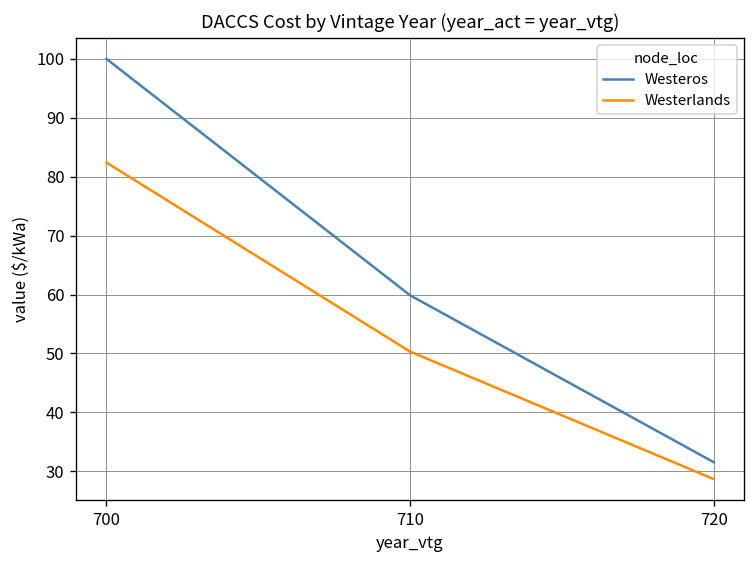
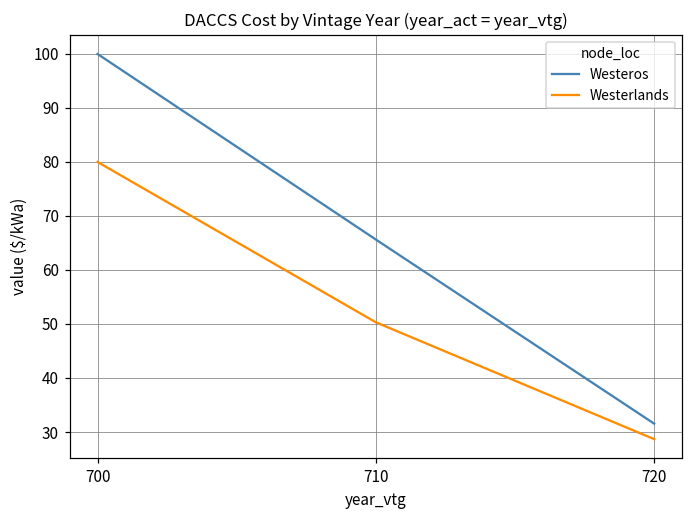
  {
    "Westeros": {
      "700": 100,
-     "710": 60,
+     "710": 66,
      "720": 32
    },
    "Westerlands": {
-     "700": 82,
+     "700": 80,
      "710": 50,
      "720": 29
    }
  }
